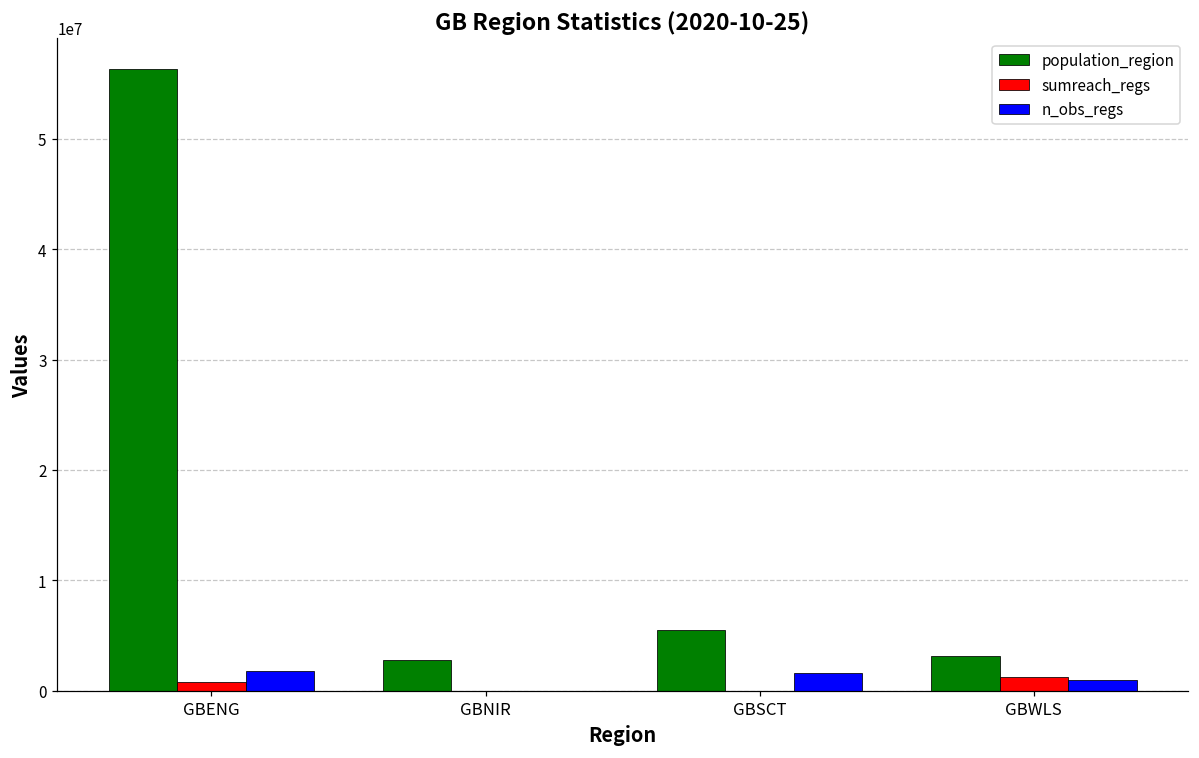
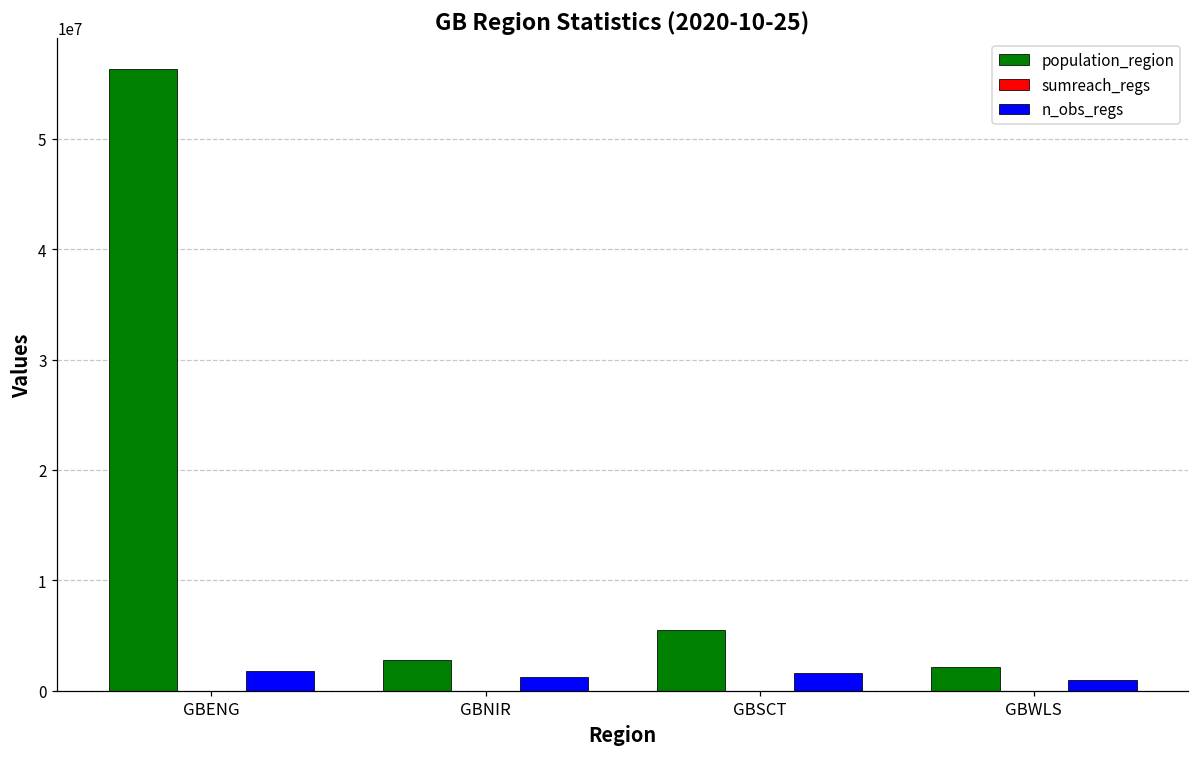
  {
    "population_region": {
      "GBENG": 56300000,
      "GBNIR": 2800000,
      "GBSCT": 5500000,
-     "GBWLS": 3200000
+     "GBWLS": 2200000
    },
    "sumreach_regs": {
-     "GBENG": 800000,
+     "GBENG": 0,
      "GBNIR": 0,
-     "GBWLS": 1200000
+     "GBWLS": 0
    },
    "n_obs_regs": {
      "GBENG": 1800000,
-     "GBNIR": 0,
+     "GBNIR": 1200000,
      "GBSCT": 1600000,
      "GBWLS": 1000000
    }
  }
